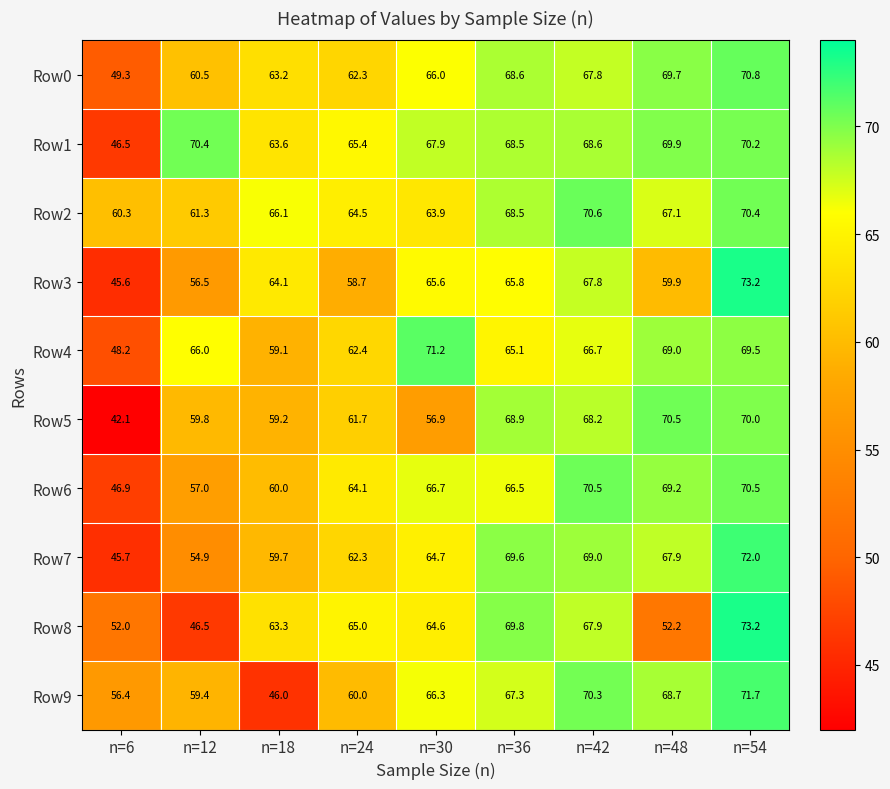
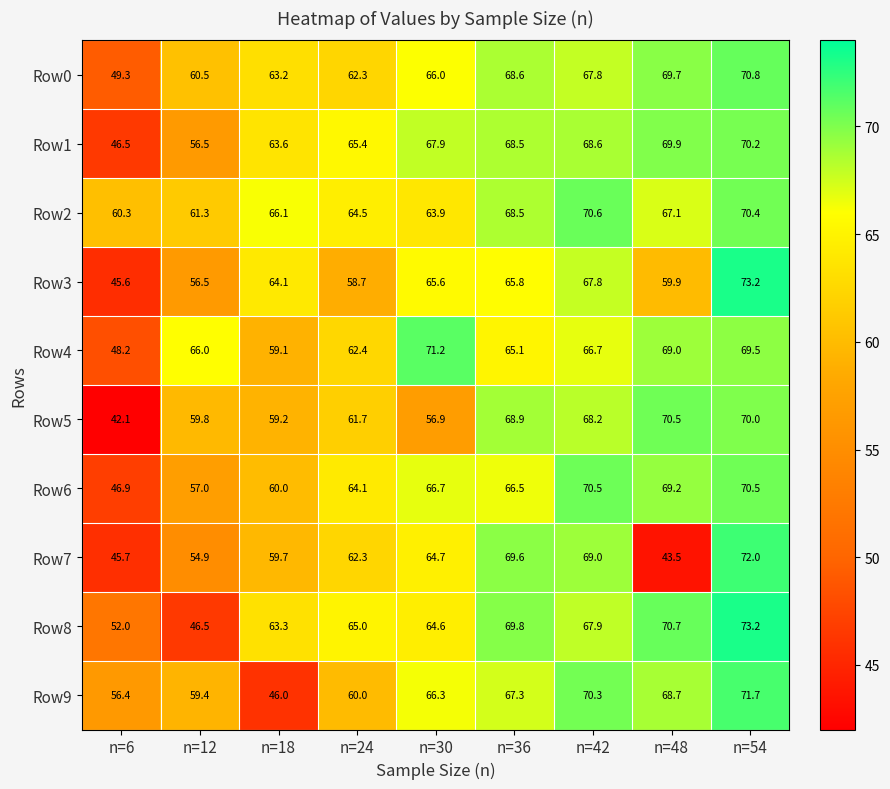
  {
    "Row0": {
      "n=6": 49.3,
      "n=12": 60.5,
      "n=18": 63.2,
      "n=24": 62.3,
      "n=30": 66.0,
      "n=36": 68.6,
      "n=42": 67.8,
      "n=48": 69.7,
      "n=54": 70.8
    },
    "Row1": {
      "n=6": 46.5,
-     "n=12": 70.4,
+     "n=12": 56.5,
      "n=18": 63.6,
      "n=24": 65.4,
      "n=30": 67.9,
      "n=36": 68.5,
      "n=42": 68.6,
      "n=48": 69.9,
      "n=54": 70.2
    },
    "Row2": {
      "n=6": 60.3,
      "n=12": 61.3,
      "n=18": 66.1,
      "n=24": 64.5,
      "n=30": 63.9,
      "n=36": 68.5,
      "n=42": 70.6,
      "n=48": 67.1,
      "n=54": 70.4
    },
    "Row3": {
      "n=6": 45.6,
      "n=12": 56.5,
      "n=18": 64.1,
      "n=24": 58.7,
      "n=30": 65.6,
      "n=36": 65.8,
      "n=42": 67.8,
      "n=48": 59.9,
      "n=54": 73.2
    },
    "Row4": {
      "n=6": 48.2,
      "n=12": 66.0,
      "n=18": 59.1,
      "n=24": 62.4,
      "n=30": 71.2,
      "n=36": 65.1,
      "n=42": 66.7,
      "n=48": 69.0,
      "n=54": 69.5
    },
    "Row5": {
      "n=6": 42.1,
      "n=12": 59.8,
      "n=18": 59.2,
      "n=24": 61.7,
      "n=30": 56.9,
      "n=36": 68.9,
      "n=42": 68.2,
      "n=48": 70.5,
      "n=54": 70.0
    },
    "Row6": {
      "n=6": 46.9,
      "n=12": 57.0,
      "n=18": 60.0,
      "n=24": 64.1,
      "n=30": 66.7,
      "n=36": 66.5,
      "n=42": 70.5,
      "n=48": 69.2,
      "n=54": 70.5
    },
    "Row7": {
      "n=6": 45.7,
      "n=12": 54.9,
      "n=18": 59.7,
      "n=24": 62.3,
      "n=30": 64.7,
      "n=36": 69.6,
      "n=42": 69.0,
-     "n=48": 67.9,
+     "n=48": 43.5,
      "n=54": 72.0
    },
    "Row8": {
      "n=6": 52.0,
      "n=12": 46.5,
      "n=18": 63.3,
      "n=24": 65.0,
      "n=30": 64.6,
      "n=36": 69.8,
      "n=42": 67.9,
-     "n=48": 52.2,
+     "n=48": 70.7,
      "n=54": 73.2
    },
    "Row9": {
      "n=6": 56.4,
      "n=12": 59.4,
      "n=18": 46.0,
      "n=24": 60.0,
      "n=30": 66.3,
      "n=36": 67.3,
      "n=42": 70.3,
      "n=48": 68.7,
      "n=54": 71.7
    }
  }
